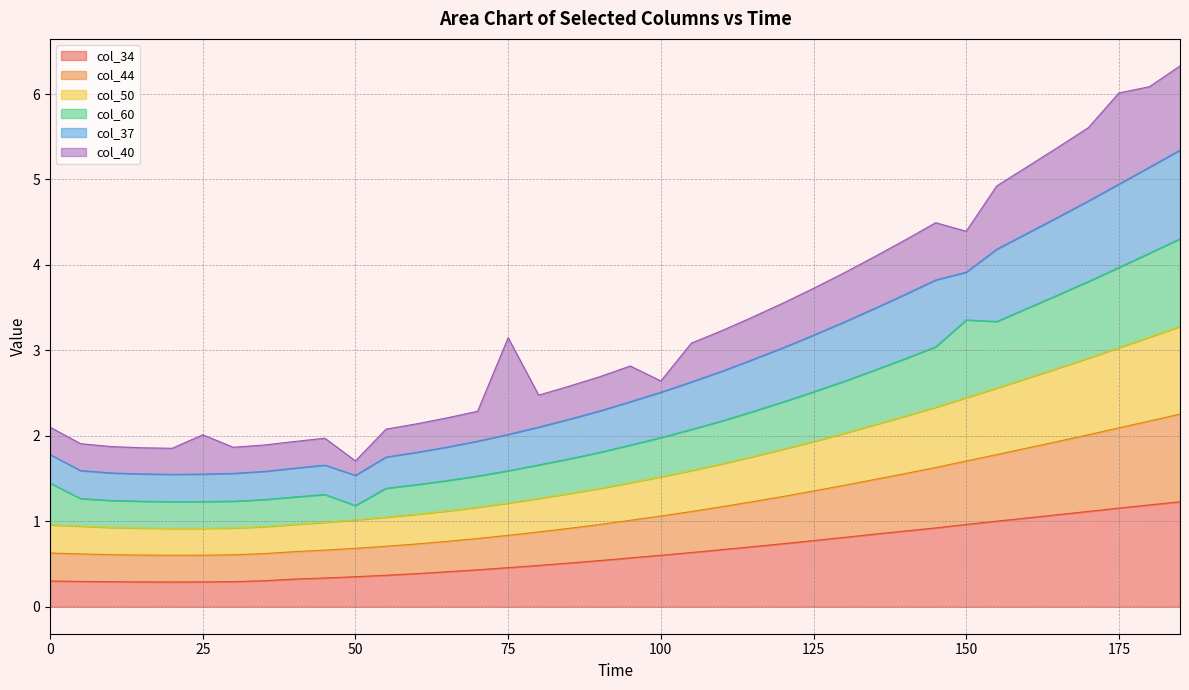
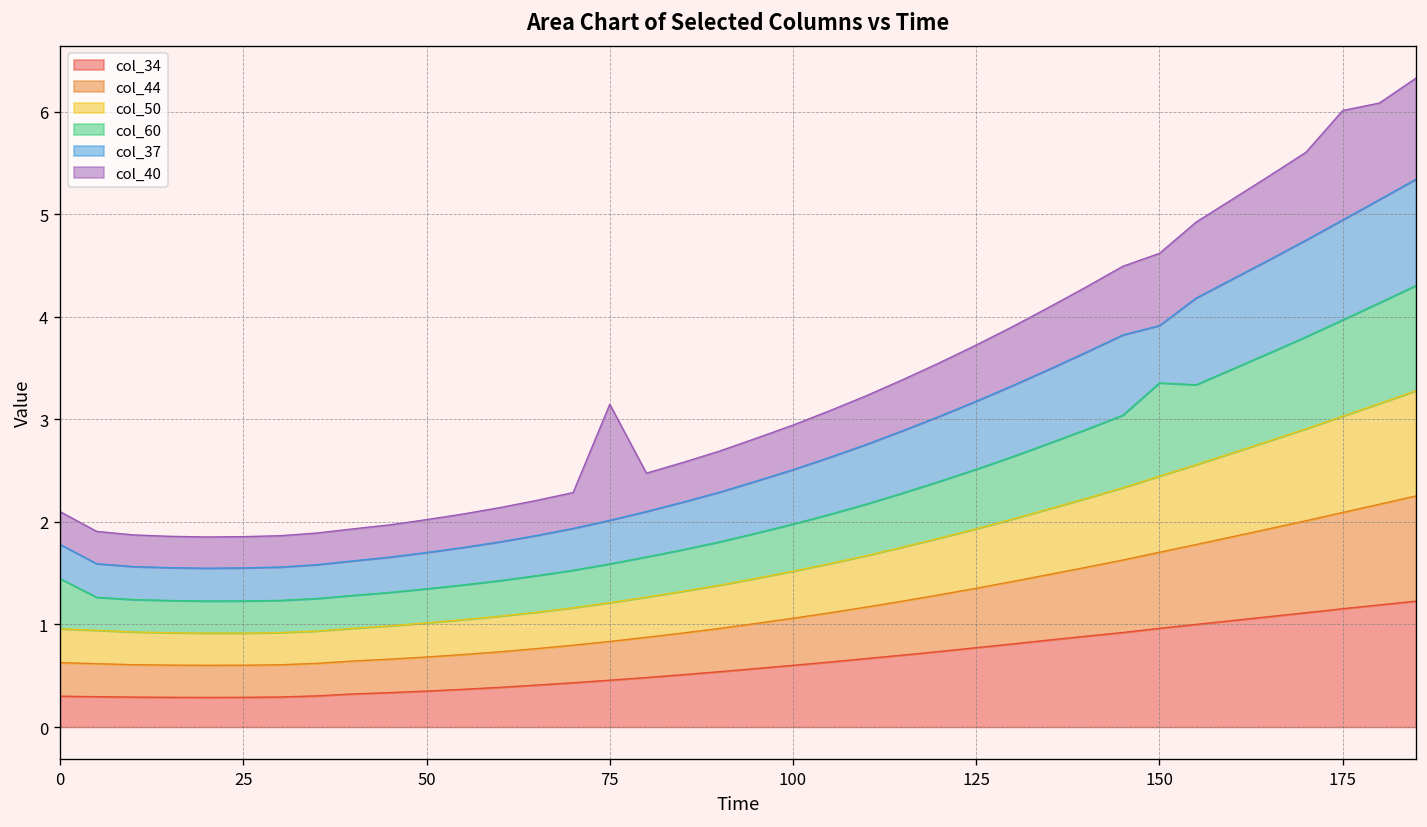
  {
    "col_60": {
      "0": 0.5,
      "25": 0.3,
-     "50": 0.2,
+     "50": 0.3,
      "75": 0.4,
      "100": 0.5,
      "125": 0.6,
      "150": 0.9,
      "175": 0.9
    },
    "col_37": {
      "0": 0.3,
      "25": 0.3,
      "50": 0.4,
      "75": 0.4,
      "100": 0.5,
      "125": 0.7,
      "150": 0.6,
      "175": 1.0
    },
    "col_40": {
      "0": 0.3,
-     "25": 0.5,
-     "50": 0.2,
+     "25": 0.3,
+     "50": 0.3,
      "75": 1.1,
-     "100": 0.1,
+     "100": 0.4,
      "125": 0.5,
-     "150": 0.5,
+     "150": 0.7,
      "175": 1.1
    }
  }
